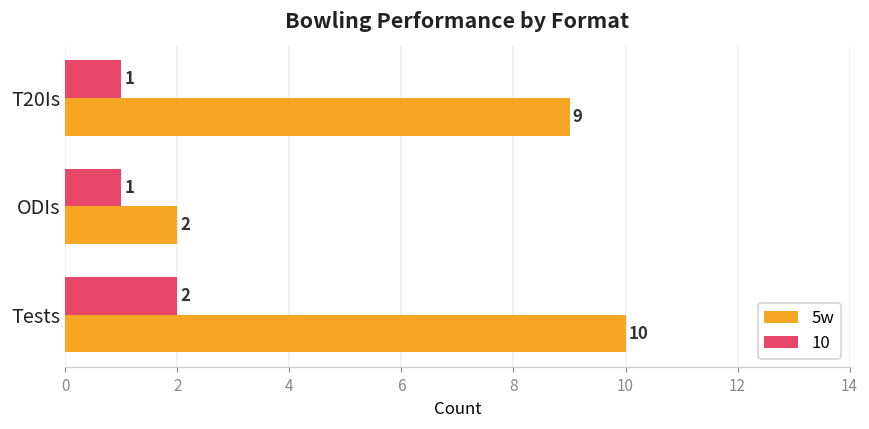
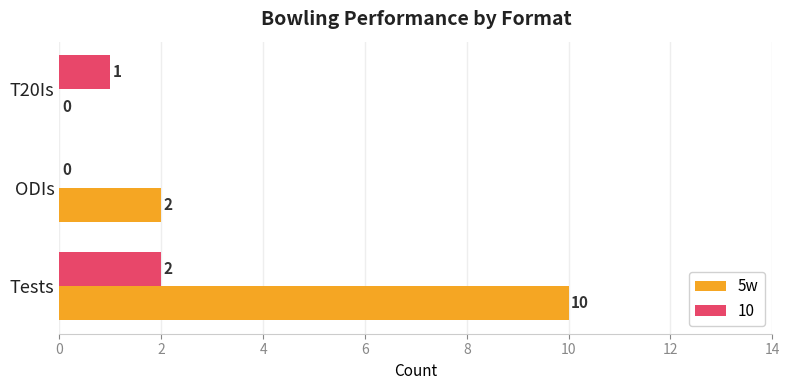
  {
    "5w": {
-     "T20Is": 9,
+     "T20Is": 0,
      "ODIs": 2,
      "Tests": 10
    },
    "10": {
      "T20Is": 1,
-     "ODIs": 1,
+     "ODIs": 0,
      "Tests": 2
    }
  }
